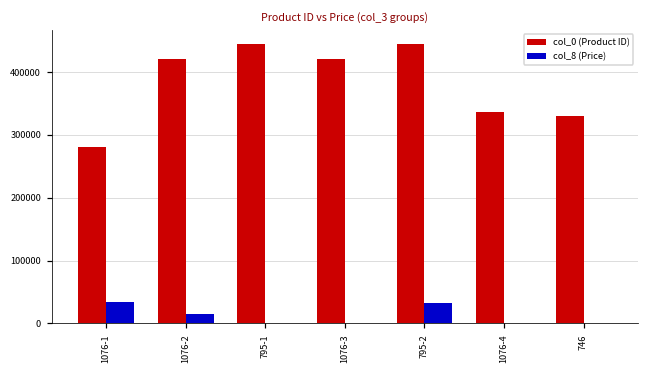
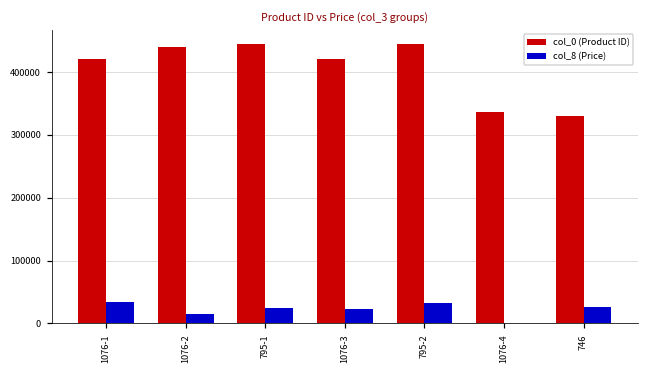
  {
    "col_0 (Product ID)": {
-     "1076-1": 280000,
-     "1076-2": 420000,
+     "1076-1": 420000,
+     "1076-2": 440000,
      "795-1": 440000,
      "1076-3": 420000,
      "795-2": 440000,
      "1076-4": 340000,
      "746": 330000
    },
    "col_8 (Price)": {
      "1076-1": 30000,
      "1076-2": 20000,
-     "795-1": 0,
-     "1076-3": 0,
+     "795-1": 30000,
+     "1076-3": 20000,
      "795-2": 30000,
-     "746": 0
+     "746": 30000
    }
  }
